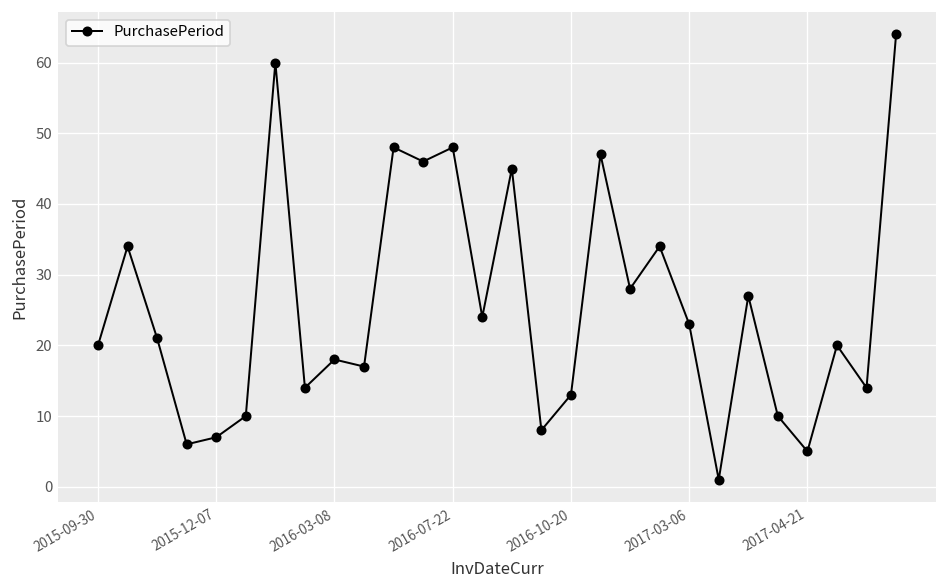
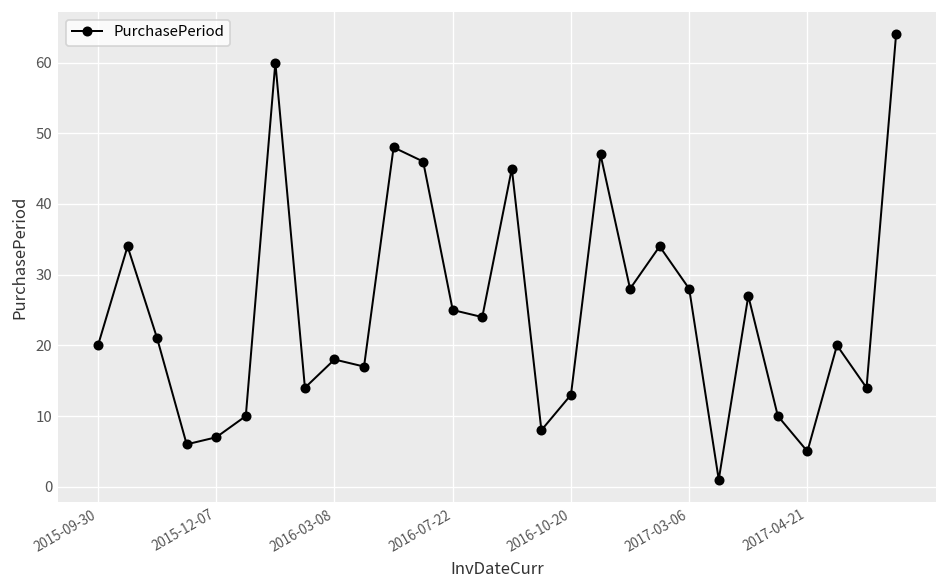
  {
    "2015-09-30": 20,
    "2015-12-07": 7,
    "2016-03-08": 18,
-   "2016-07-22": 48,
+   "2016-07-22": 25,
    "2016-10-20": 13,
-   "2017-03-06": 23,
+   "2017-03-06": 28,
    "2017-04-21": 5
  }
